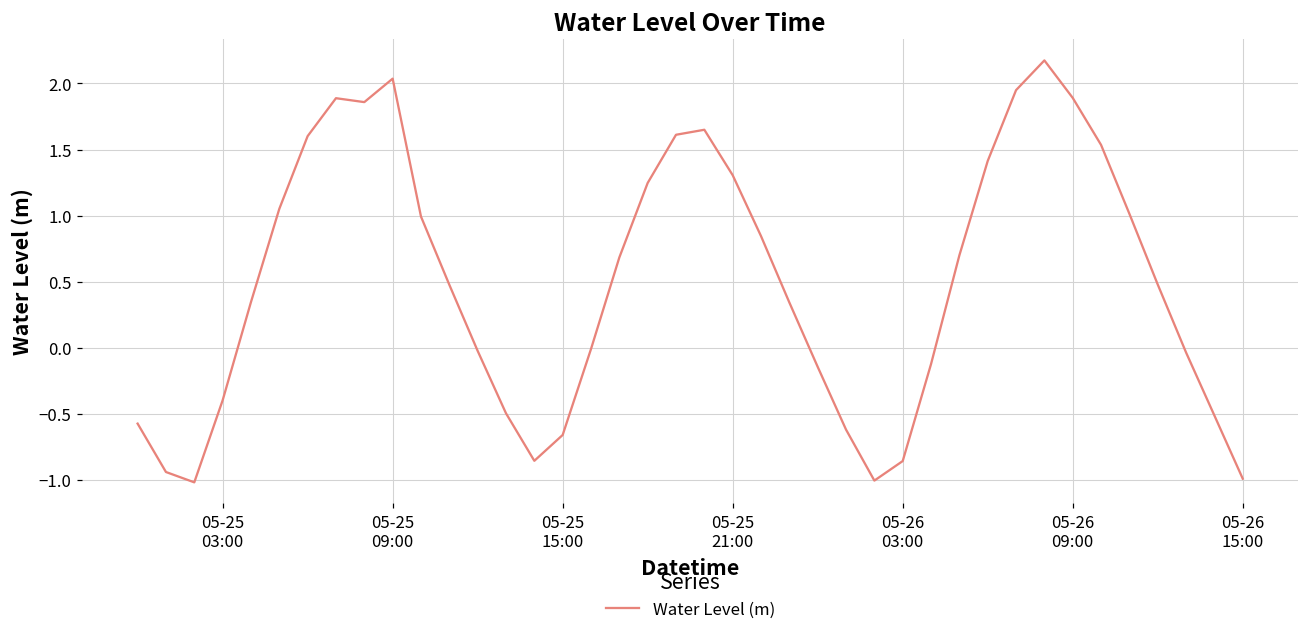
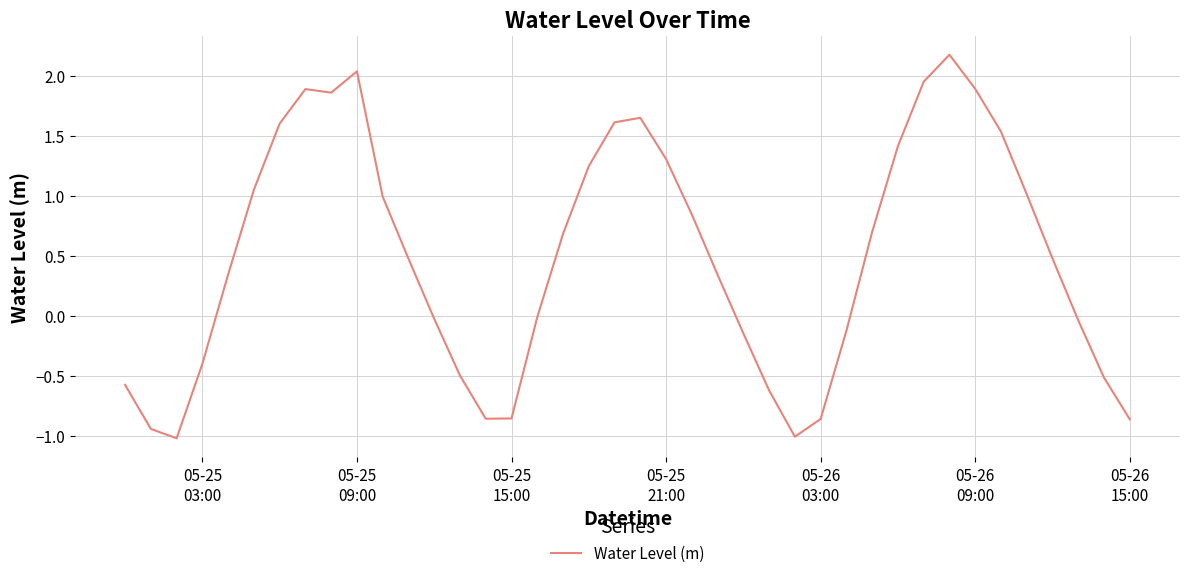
  {
    "05-25 03:00": -0.40,
    "05-25 09:00": 2.04,
-   "05-25 15:00": -0.66,
+   "05-25 15:00": -0.85,
    "05-25 21:00": 1.31,
    "05-26 03:00": -0.86,
    "05-26 09:00": 1.89,
-   "05-26 15:00": -0.99
+   "05-26 15:00": -0.86
  }
